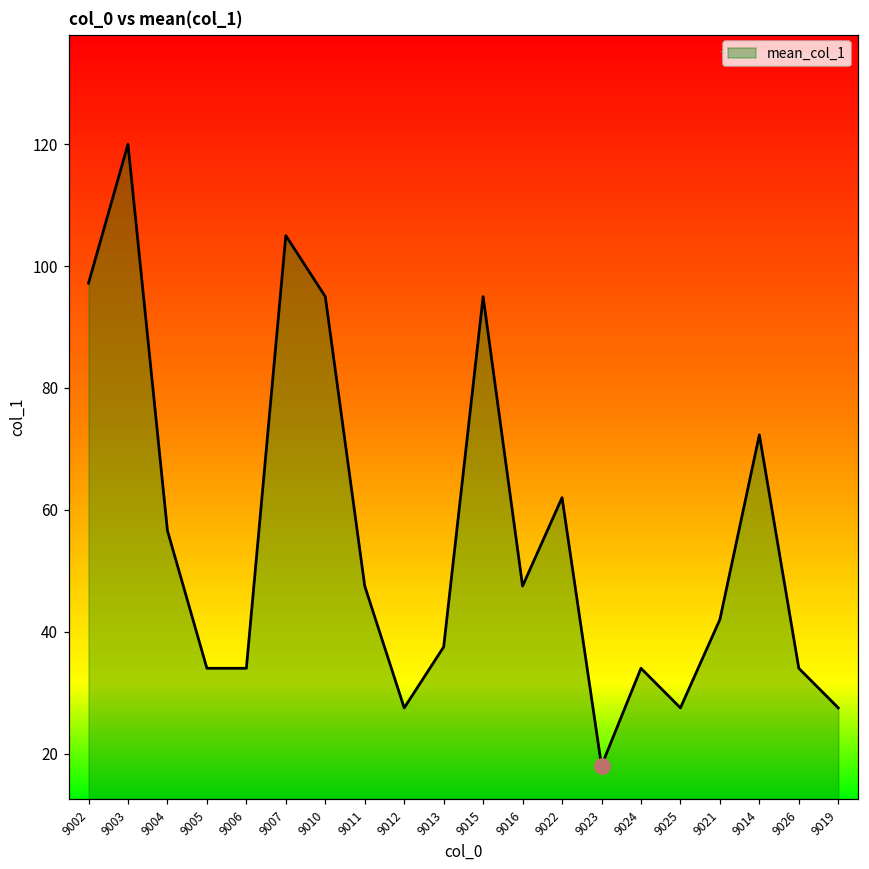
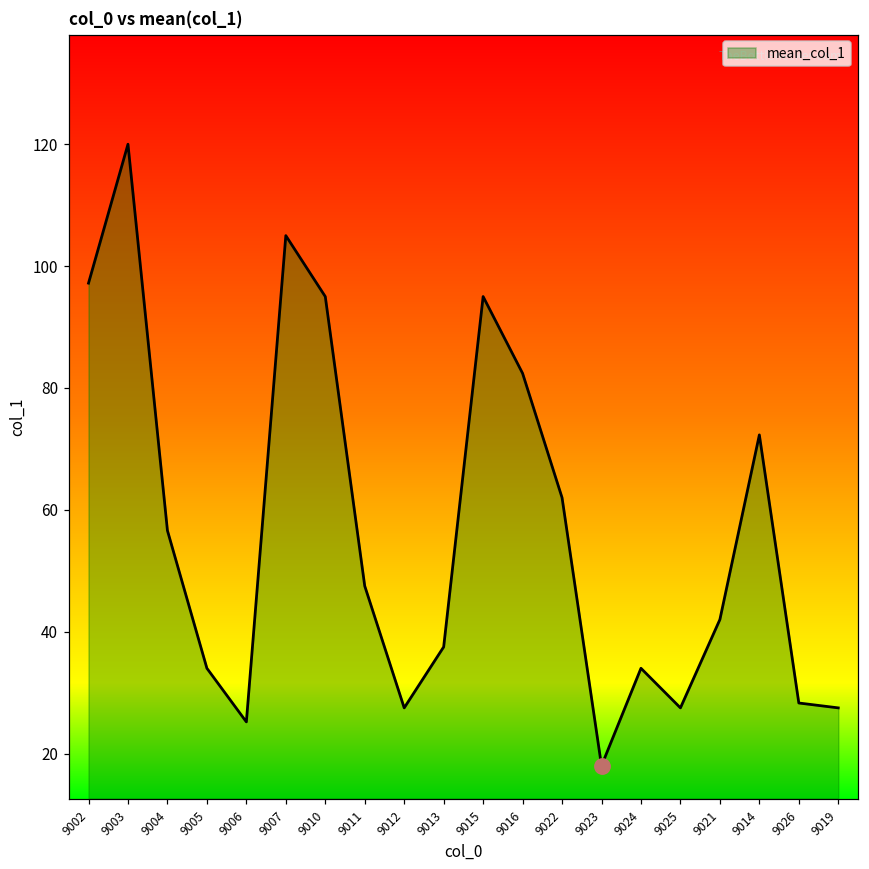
  {
    "mean_col_1": {
      "9002": 97,
      "9003": 120,
      "9004": 57,
      "9005": 34,
-     "9006": 34,
+     "9006": 25,
      "9007": 105,
      "9010": 95,
      "9011": 48,
      "9012": 28,
      "9013": 38,
      "9015": 95,
-     "9016": 48,
+     "9016": 82,
      "9022": 62,
      "9024": 34,
      "9025": 28,
      "9021": 42,
      "9014": 72,
-     "9026": 34,
+     "9026": 28,
      "9019": 28
    }
  }
